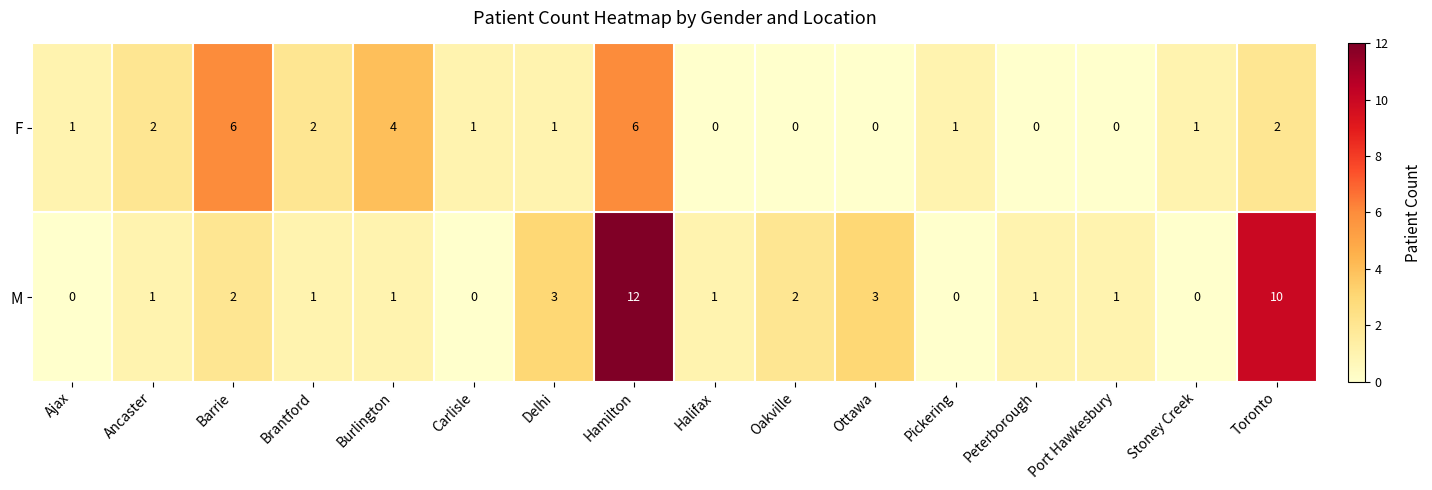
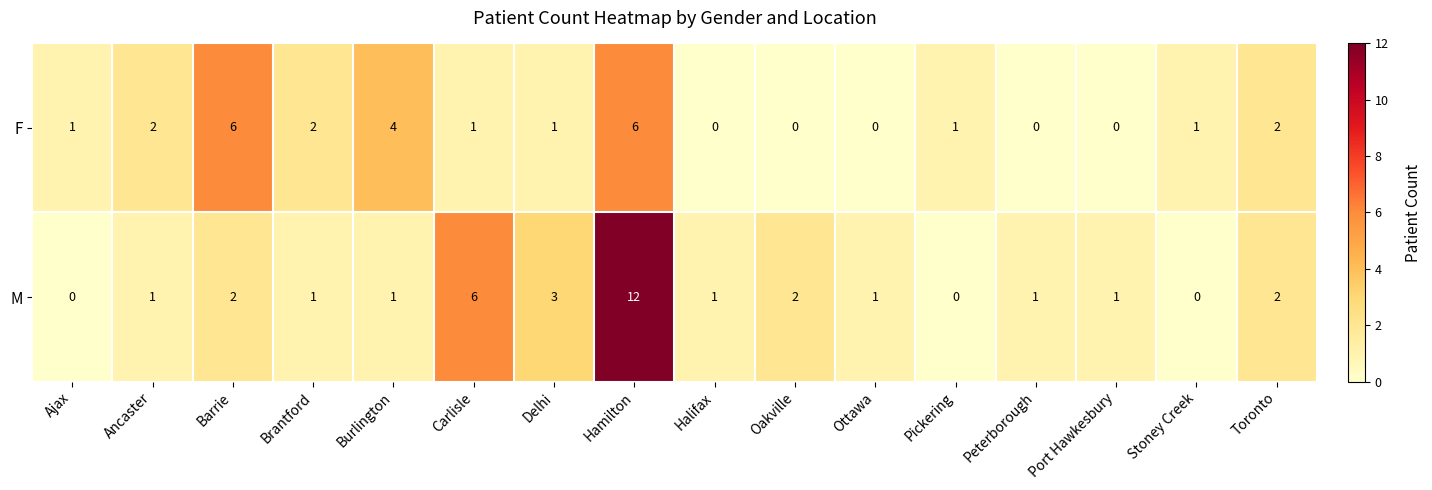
  {
    "F": {
      "Ajax": 1,
      "Ancaster": 2,
      "Barrie": 6,
      "Brantford": 2,
      "Burlington": 4,
      "Carlisle": 1,
      "Delhi": 1,
      "Hamilton": 6,
      "Halifax": 0,
      "Oakville": 0,
      "Ottawa": 0,
      "Pickering": 1,
      "Peterborough": 0,
      "Port Hawkesbury": 0,
      "Stoney Creek": 1,
      "Toronto": 2
    },
    "M": {
      "Ajax": 0,
      "Ancaster": 1,
      "Barrie": 2,
      "Brantford": 1,
      "Burlington": 1,
-     "Carlisle": 0,
+     "Carlisle": 6,
      "Delhi": 3,
      "Hamilton": 12,
      "Halifax": 1,
      "Oakville": 2,
-     "Ottawa": 3,
+     "Ottawa": 1,
      "Pickering": 0,
      "Peterborough": 1,
      "Port Hawkesbury": 1,
      "Stoney Creek": 0,
-     "Toronto": 10
+     "Toronto": 2
    }
  }
